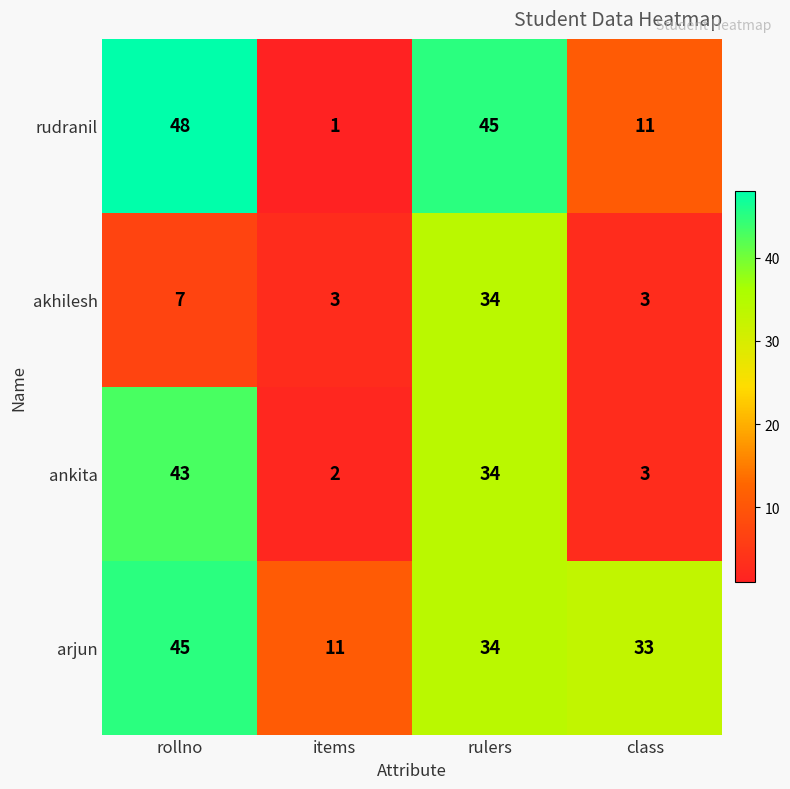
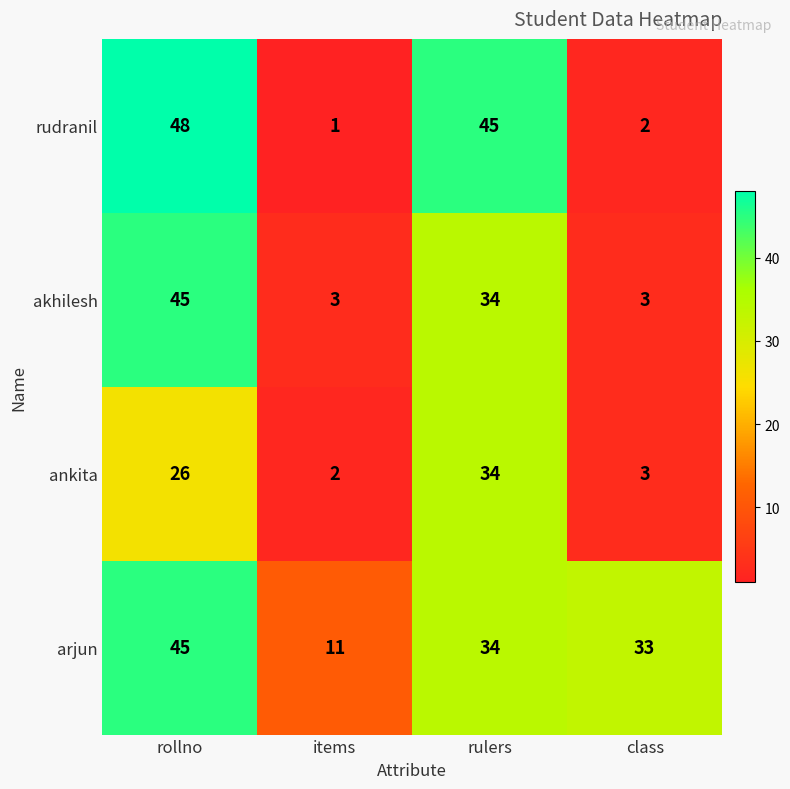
  {
    "rudranil": {
      "rollno": 48,
      "items": 1,
      "rulers": 45,
-     "class": 11
+     "class": 2
    },
    "akhilesh": {
-     "rollno": 7,
+     "rollno": 45,
      "items": 3,
      "rulers": 34,
      "class": 3
    },
    "ankita": {
-     "rollno": 43,
+     "rollno": 26,
      "items": 2,
      "rulers": 34,
      "class": 3
    },
    "arjun": {
      "rollno": 45,
      "items": 11,
      "rulers": 34,
      "class": 33
    }
  }
